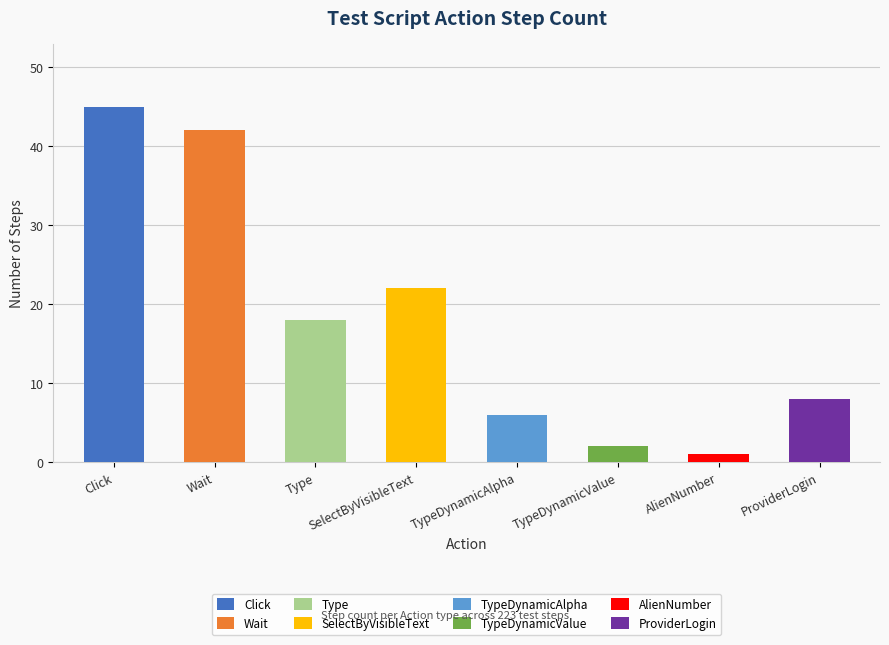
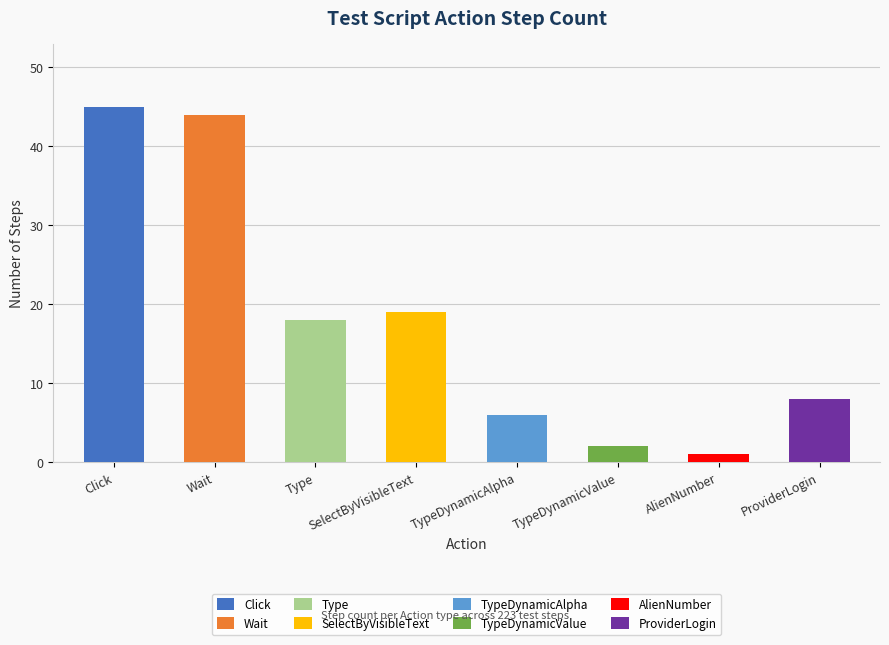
  {
    "Click": 45,
-   "Wait": 42,
+   "Wait": 44,
    "Type": 18,
-   "SelectByVisibleText": 22,
+   "SelectByVisibleText": 19,
    "TypeDynamicAlpha": 6,
    "TypeDynamicValue": 2,
    "AlienNumber": 1,
    "ProviderLogin": 8
  }
